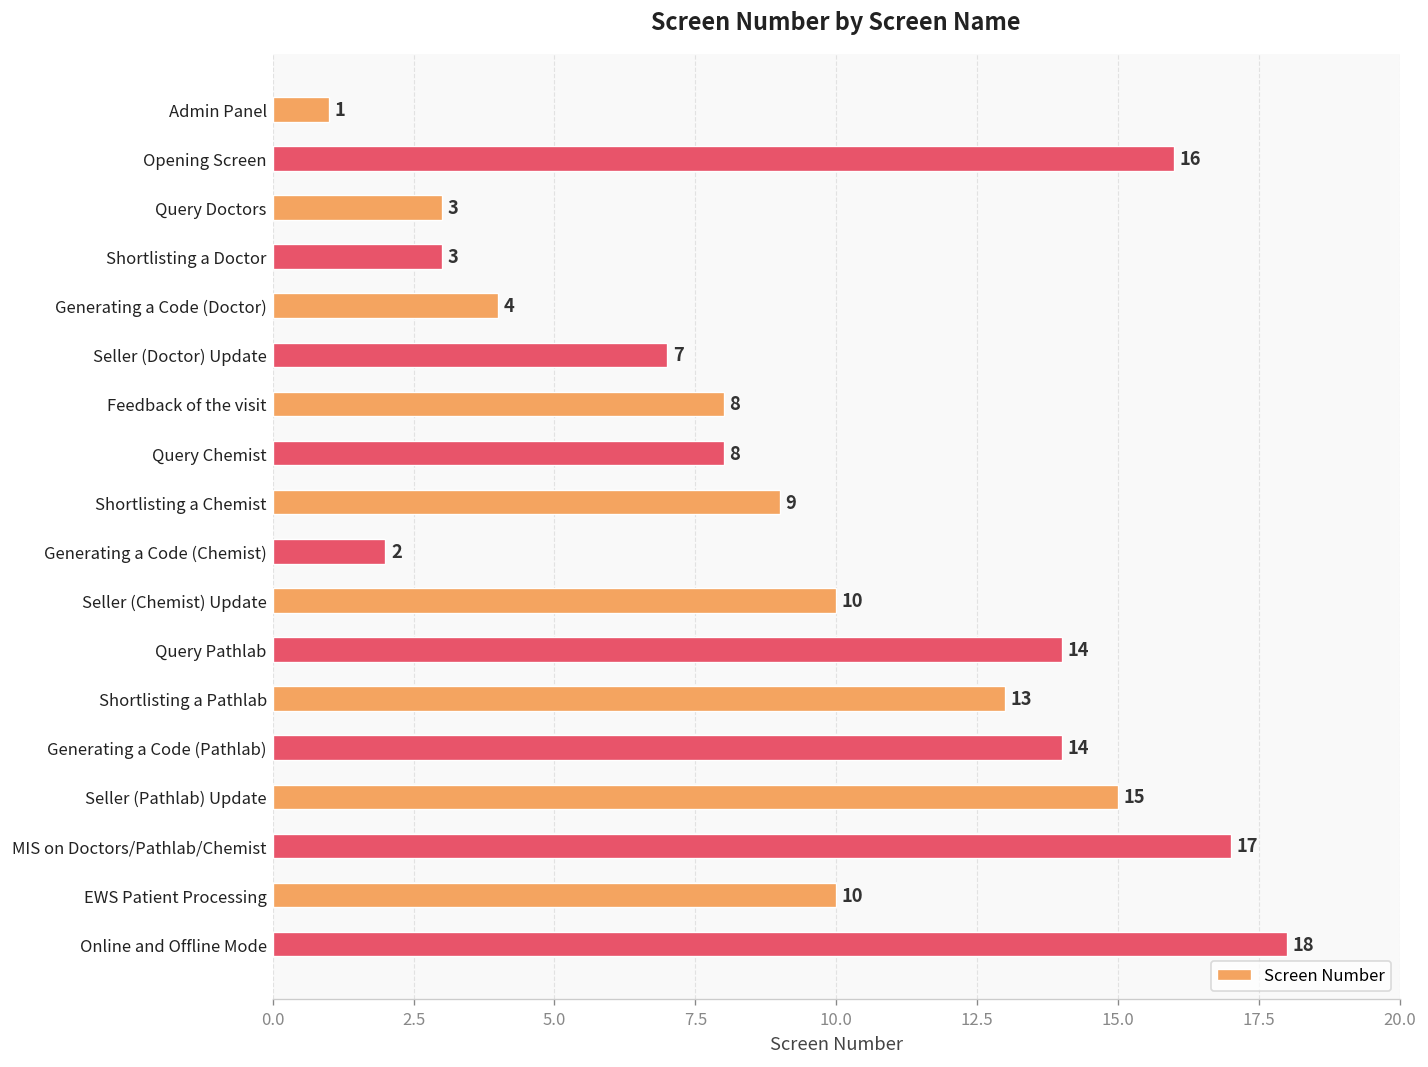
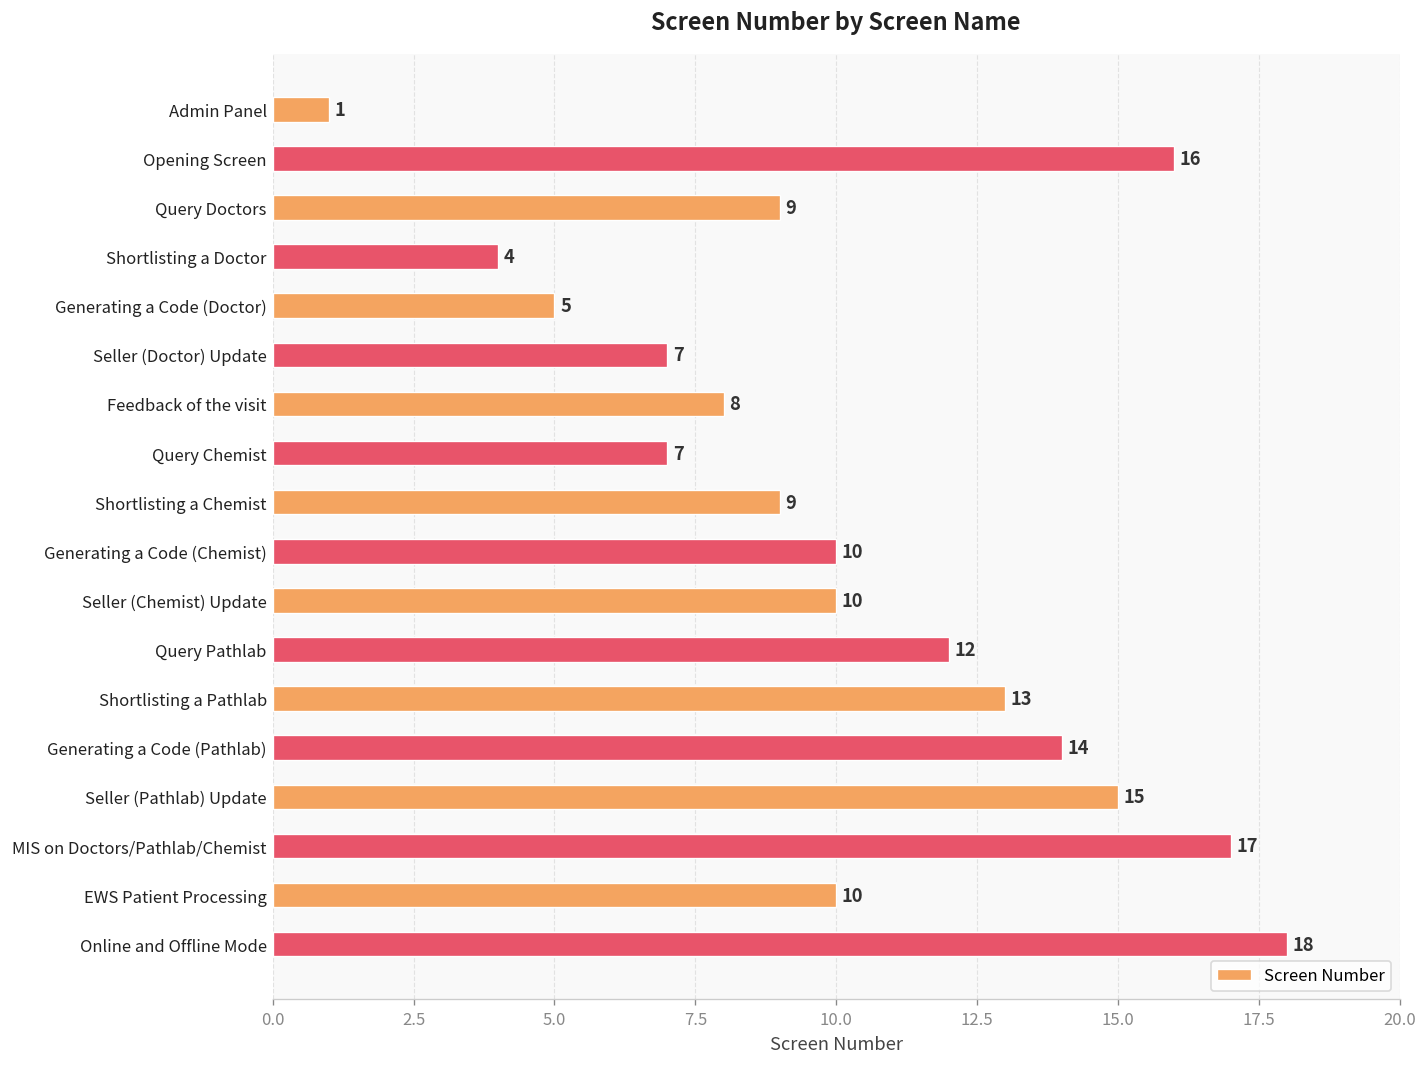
  {
    "Admin Panel": 1,
    "Opening Screen": 16,
-   "Query Doctors": 3,
-   "Shortlisting a Doctor": 3,
-   "Generating a Code (Doctor)": 4,
+   "Query Doctors": 9,
+   "Shortlisting a Doctor": 4,
+   "Generating a Code (Doctor)": 5,
    "Seller (Doctor) Update": 7,
    "Feedback of the visit": 8,
-   "Query Chemist": 8,
+   "Query Chemist": 7,
    "Shortlisting a Chemist": 9,
-   "Generating a Code (Chemist)": 2,
+   "Generating a Code (Chemist)": 10,
    "Seller (Chemist) Update": 10,
-   "Query Pathlab": 14,
+   "Query Pathlab": 12,
    "Shortlisting a Pathlab": 13,
    "Generating a Code (Pathlab)": 14,
    "Seller (Pathlab) Update": 15,
    "MIS on Doctors/Pathlab/Chemist": 17,
    "EWS Patient Processing": 10,
    "Online and Offline Mode": 18
  }
